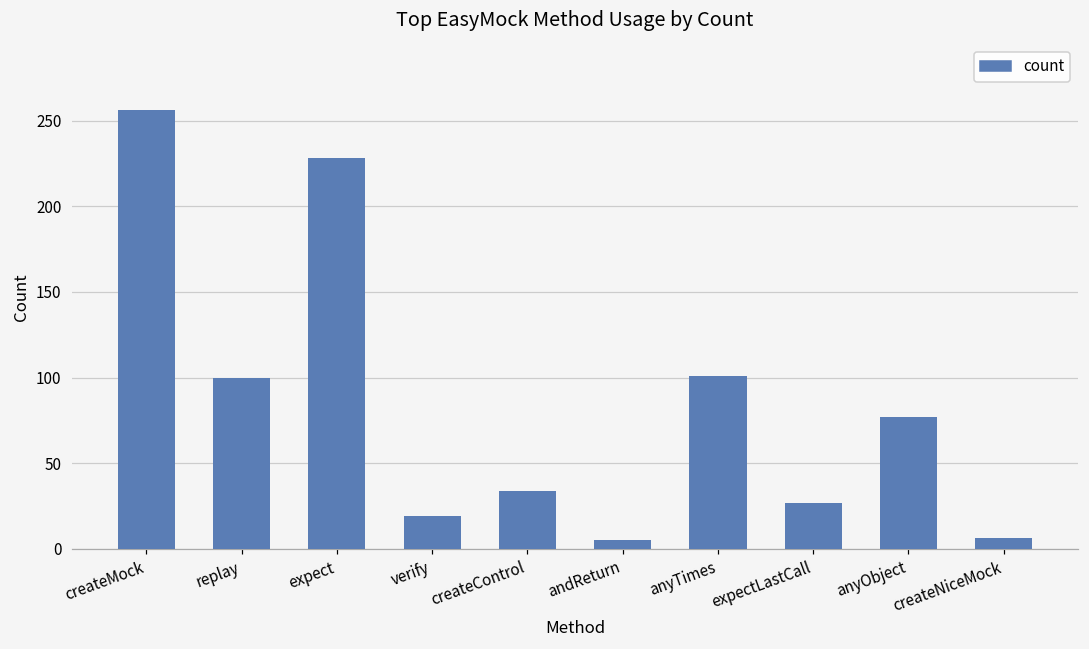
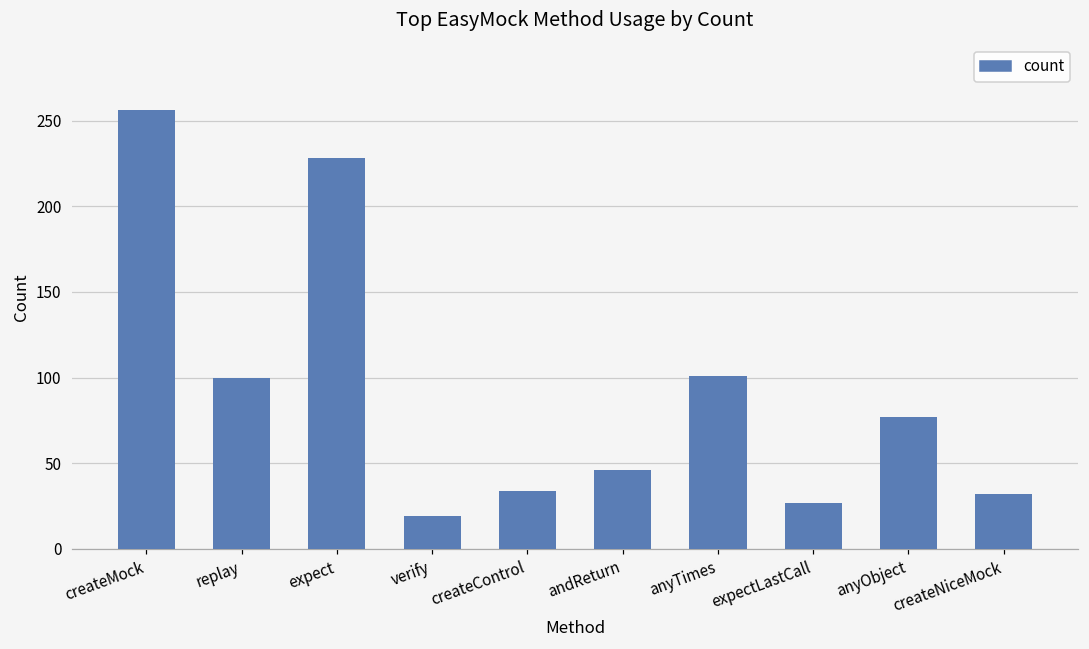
  {
    "createMock": 256,
    "replay": 100,
    "expect": 228,
    "verify": 19,
    "createControl": 34,
-   "andReturn": 5,
+   "andReturn": 46,
    "anyTimes": 101,
    "expectLastCall": 27,
    "anyObject": 77,
-   "createNiceMock": 6
+   "createNiceMock": 32
  }
